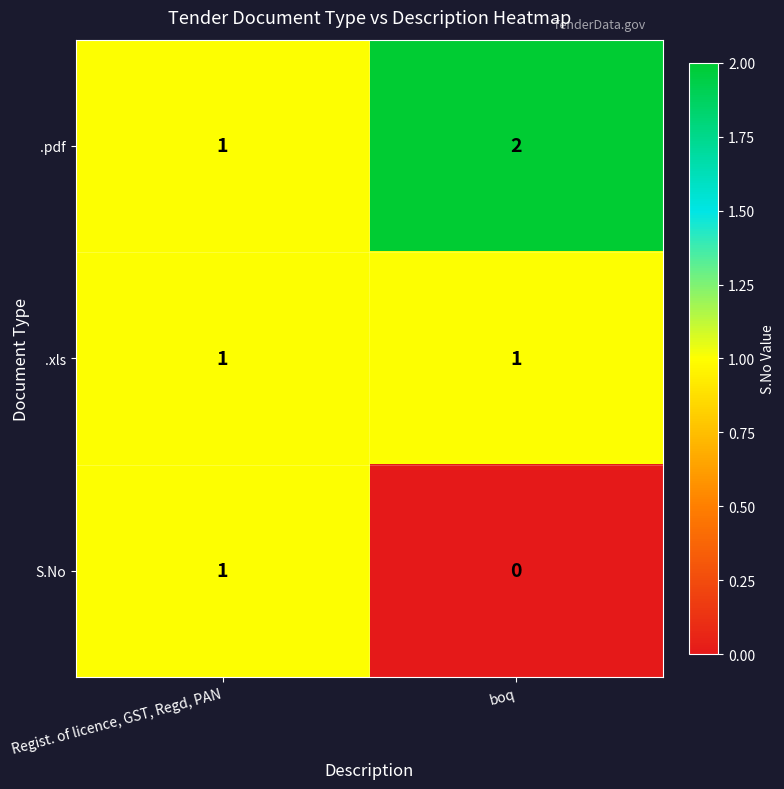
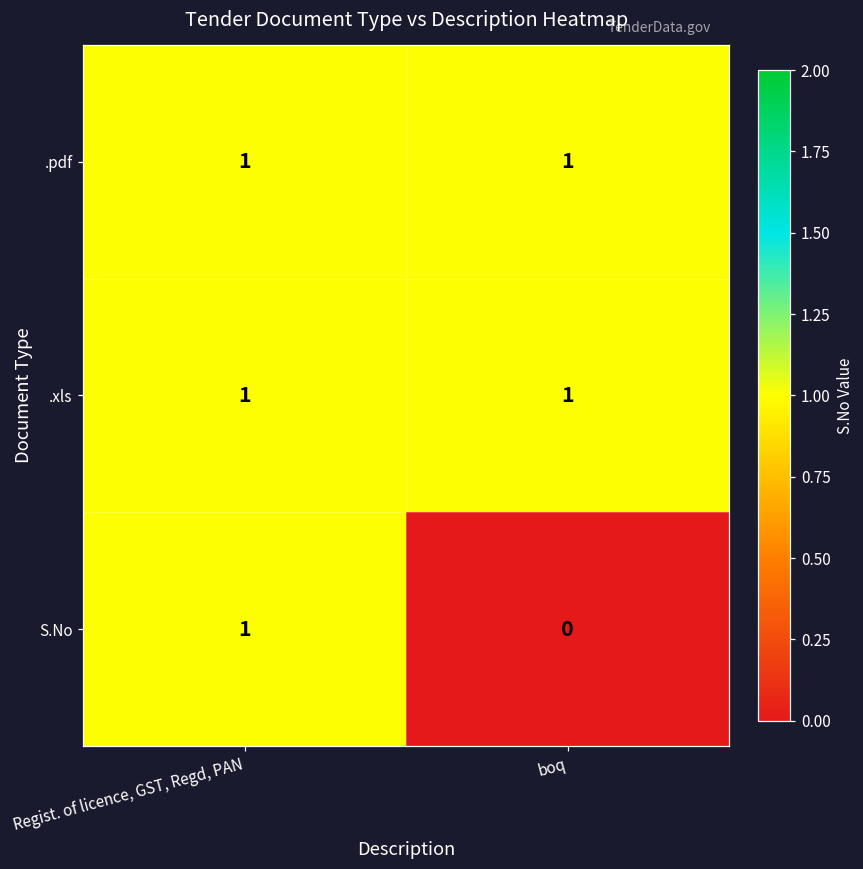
  {
    ".pdf": {
      "Regist. of licence, GST, Regd, PAN": 1,
-     "boq": 2
+     "boq": 1
    },
    ".xls": {
      "Regist. of licence, GST, Regd, PAN": 1,
      "boq": 1
    },
    "S.No": {
      "Regist. of licence, GST, Regd, PAN": 1,
      "boq": 0
    }
  }
